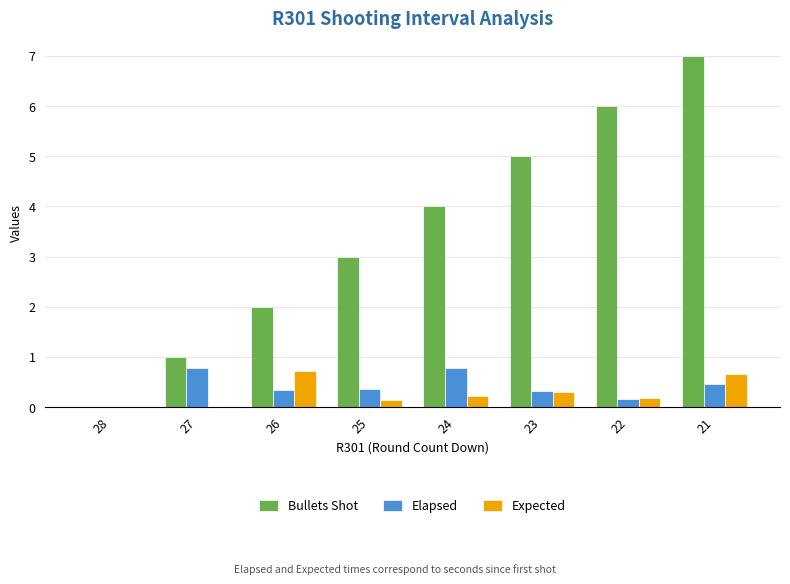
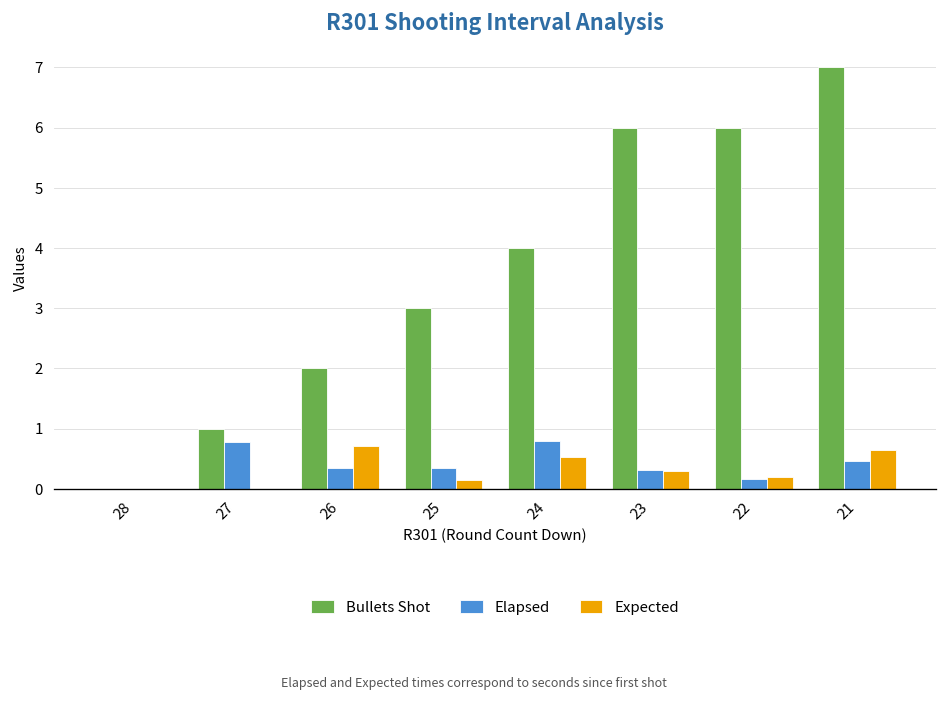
  {
    "Bullets Shot": {
      "28": 0,
      "27": 1,
      "26": 2,
      "25": 3,
      "24": 4,
-     "23": 5,
+     "23": 6,
      "22": 6,
      "21": 7
    },
    "Elapsed": {
      "28": 0.0,
      "27": 0.8,
      "26": 0.3,
      "25": 0.4,
      "24": 0.8,
      "23": 0.3,
      "22": 0.2,
      "21": 0.5
    },
    "Expected": {
      "28": 0.0,
      "27": 0.0,
      "26": 0.7,
      "25": 0.1,
-     "24": 0.2,
+     "24": 0.5,
      "23": 0.3,
      "22": 0.2,
      "21": 0.7
    }
  }
